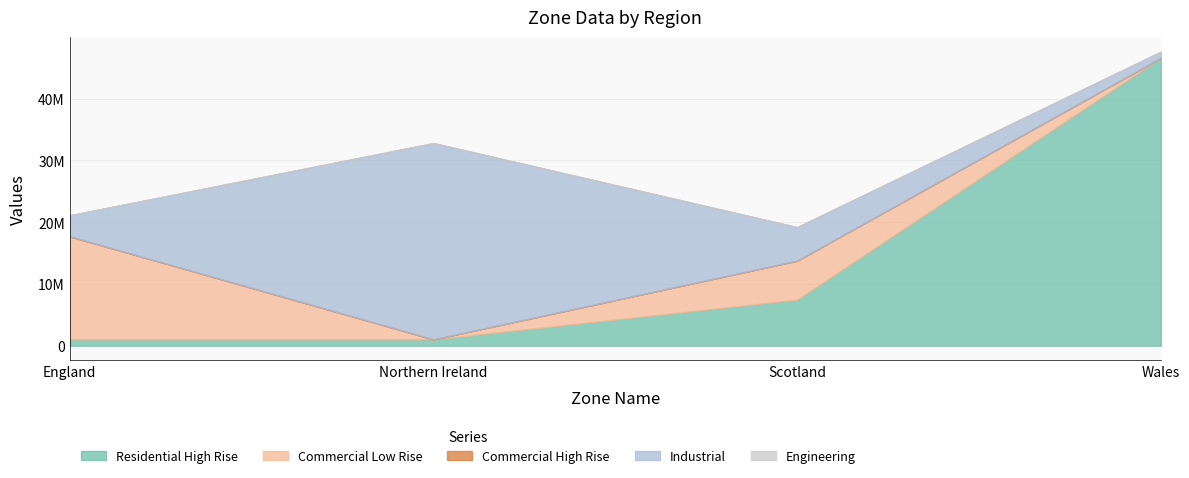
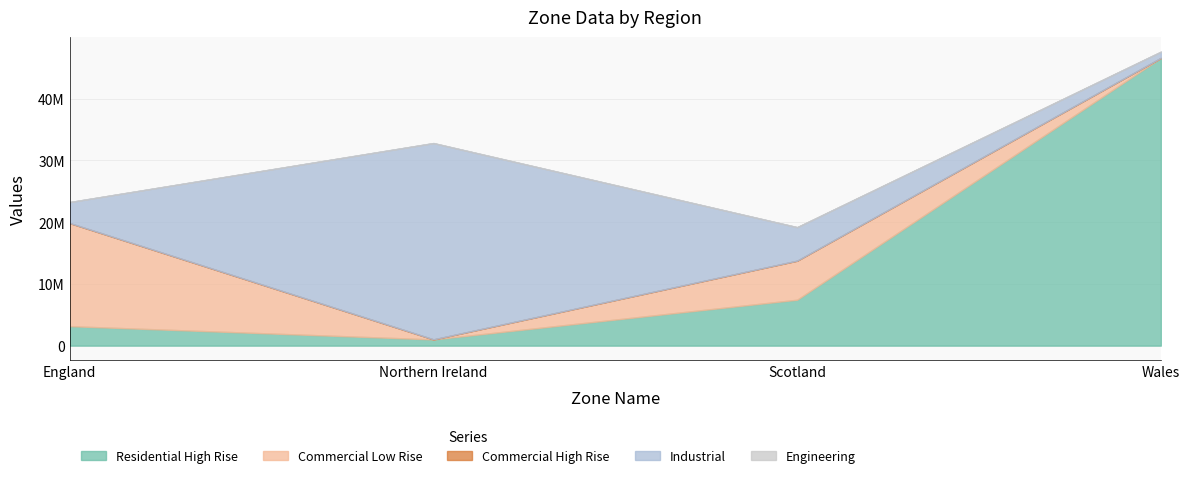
  {
    "Residential High Rise": {
-     "England": 1000000,
+     "England": 3000000,
      "Scotland": 7000000
    },
    "Commercial High Rise": {
      "England": 17000000,
      "Scotland": 6000000
    }
  }
